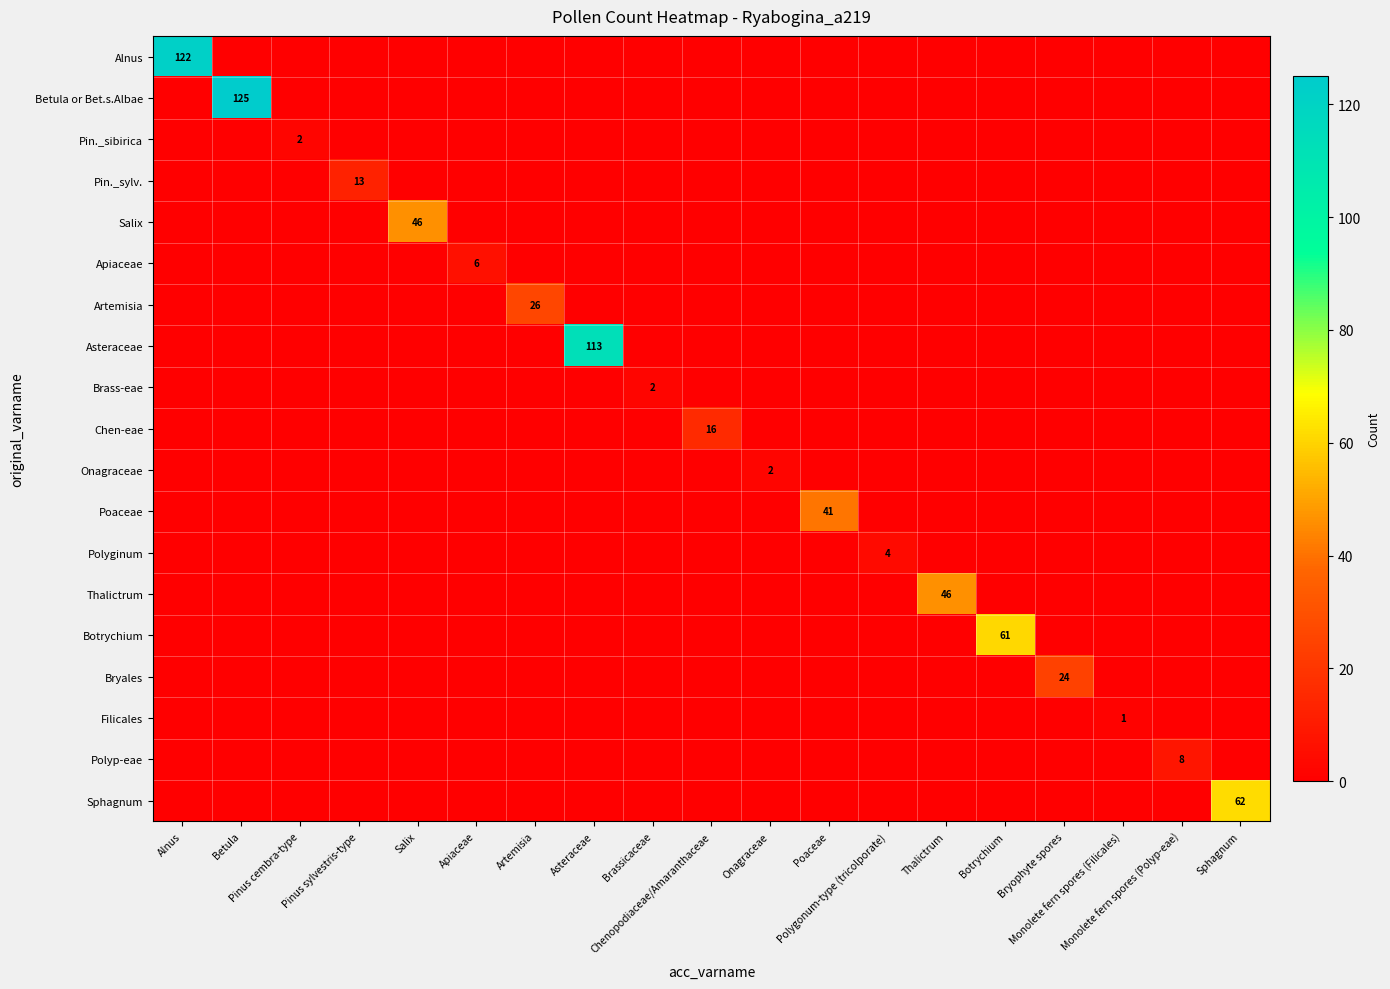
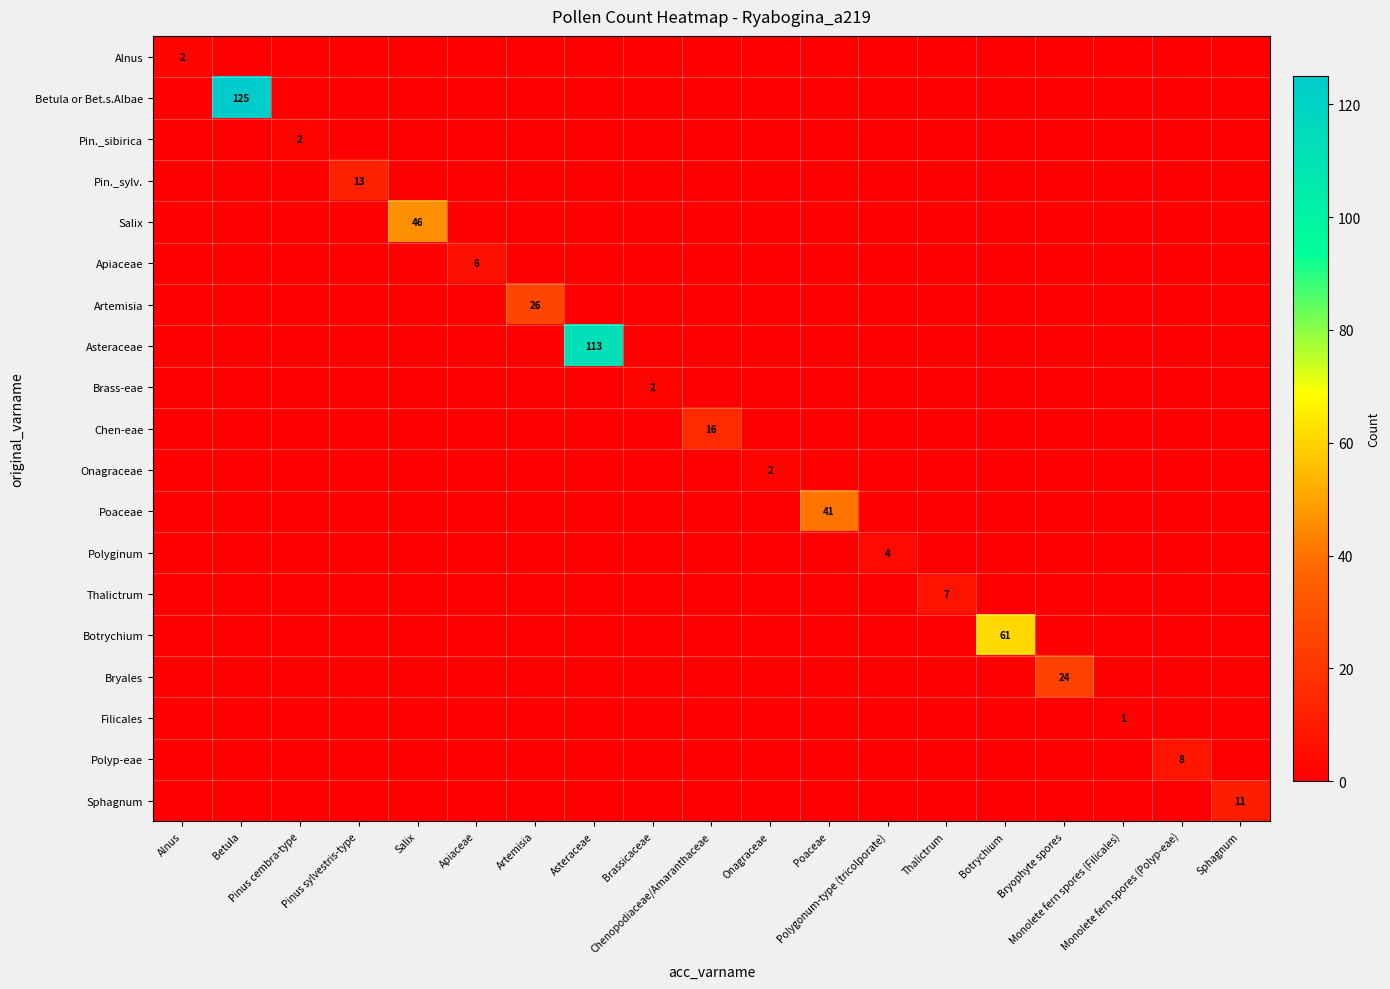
  {
    "Alnus": {
-     "Alnus": 122
+     "Alnus": 2
    },
    "Betula or Bet.s.Albae": {
      "Betula": 125
    },
    "Pin._sibirica": {
      "Pinus cembra-type": 2
    },
    "Pin._sylv.": {
      "Pinus sylvestris-type": 13
    },
    "Salix": {
      "Salix": 46
    },
    "Apiaceae": {
      "Apiaceae": 6
    },
    "Artemisia": {
      "Artemisia": 26
    },
    "Asteraceae": {
      "Asteraceae": 113
    },
    "Brass-eae": {
      "Brassicaceae": 2
    },
    "Chen-eae": {
      "Chenopodiaceae/Amaranthaceae": 16
    },
    "Onagraceae": {
      "Onagraceae": 2
    },
    "Poaceae": {
      "Poaceae": 41
    },
    "Polyginum": {
      "Polygonum-type (tricolporate)": 4
    },
    "Thalictrum": {
-     "Thalictrum": 46
+     "Thalictrum": 7
    },
    "Botrychium": {
      "Botrychium": 61
    },
    "Bryales": {
      "Bryophyte spores": 24
    },
    "Filicales": {
      "Monolete fern spores (Filicales)": 1
    },
    "Polyp-eae": {
      "Monolete fern spores (Polyp-eae)": 8
    },
    "Sphagnum": {
-     "Sphagnum": 62
+     "Sphagnum": 11
    }
  }
